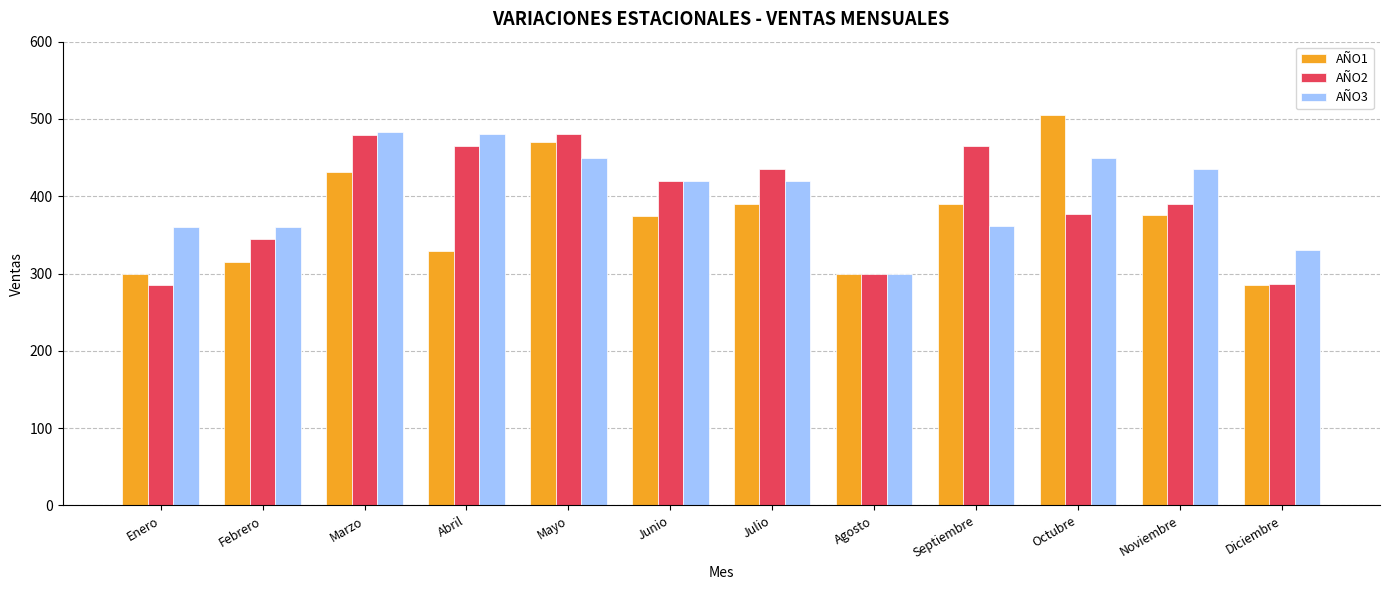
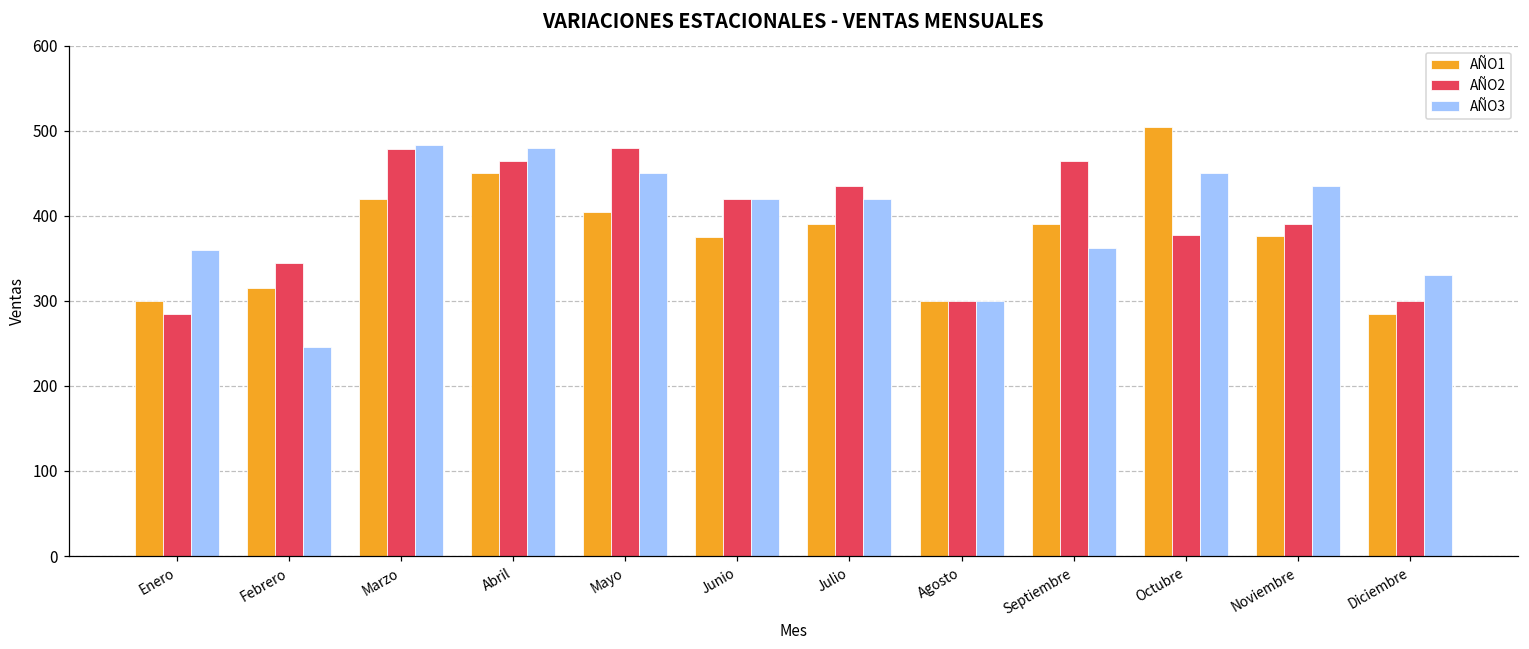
  {
    "AÑO1": {
      "Enero": 300,
      "Febrero": 320,
-     "Marzo": 430,
-     "Abril": 330,
-     "Mayo": 470,
+     "Marzo": 420,
+     "Abril": 450,
+     "Mayo": 410,
      "Junio": 380,
      "Julio": 390,
      "Agosto": 300,
      "Septiembre": 390,
      "Octubre": 510,
      "Noviembre": 380,
      "Diciembre": 290
    },
    "AÑO2": {
      "Enero": 290,
      "Febrero": 350,
      "Marzo": 480,
      "Abril": 470,
      "Mayo": 480,
      "Junio": 420,
      "Julio": 440,
      "Agosto": 300,
      "Septiembre": 470,
      "Octubre": 380,
      "Noviembre": 390,
-     "Diciembre": 290
+     "Diciembre": 300
    },
    "AÑO3": {
      "Enero": 360,
-     "Febrero": 360,
+     "Febrero": 250,
      "Marzo": 480,
      "Abril": 480,
      "Mayo": 450,
      "Junio": 420,
      "Julio": 420,
      "Agosto": 300,
      "Septiembre": 360,
      "Octubre": 450,
      "Noviembre": 440,
      "Diciembre": 330
    }
  }
